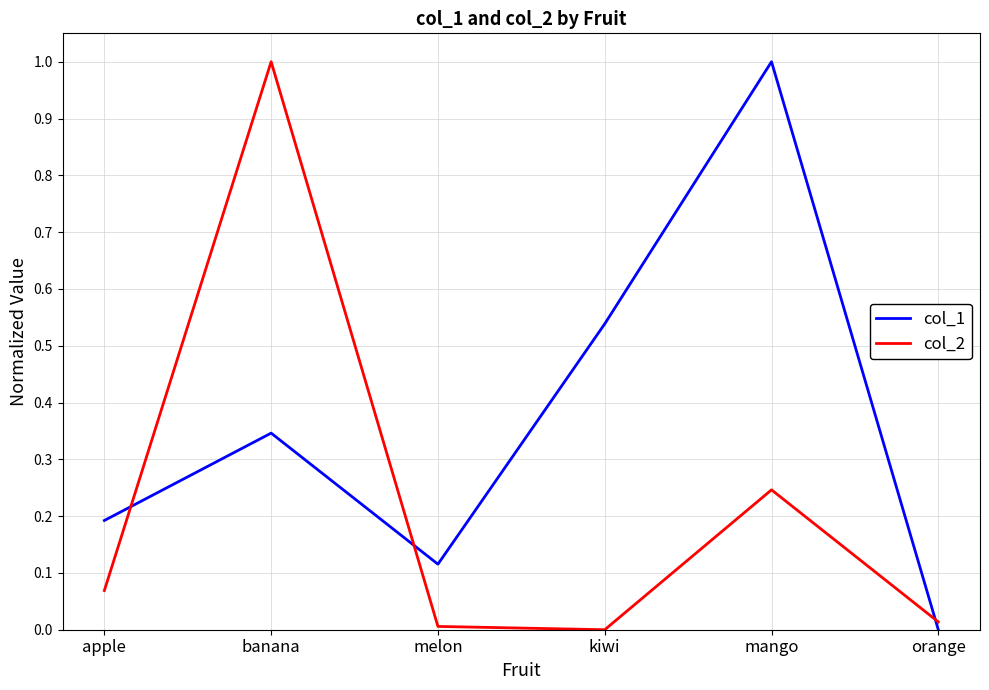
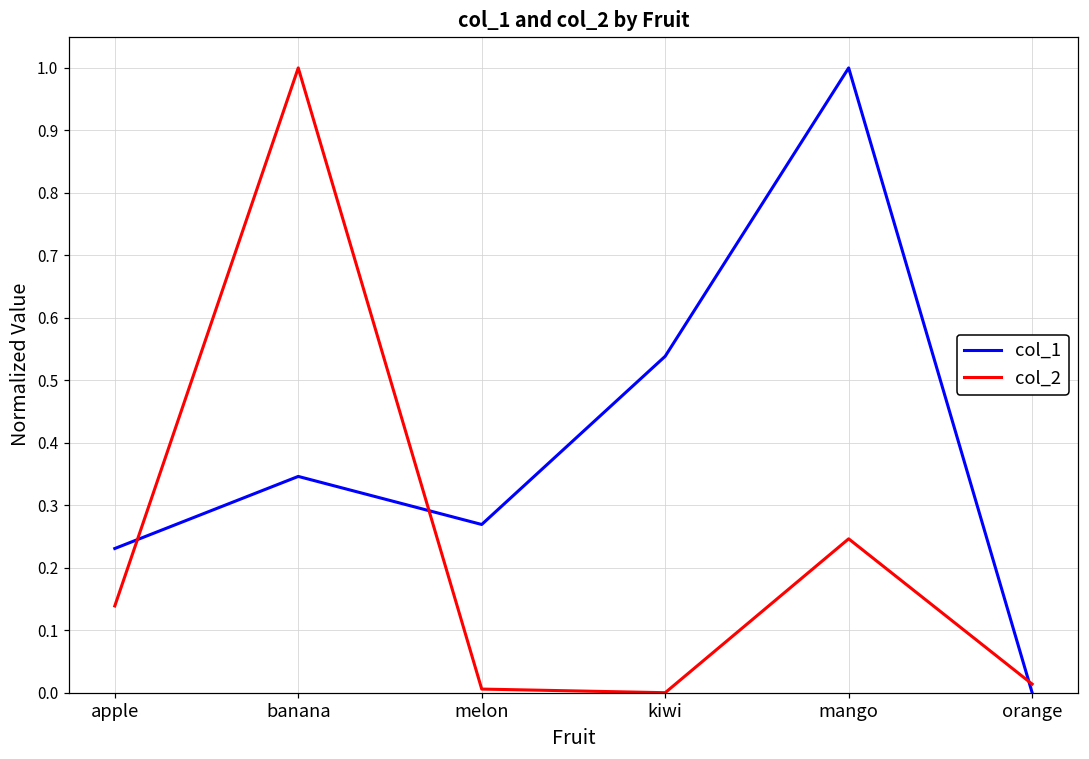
  {
    "col_1": {
-     "apple": 0.19,
+     "apple": 0.23,
      "banana": 0.35,
-     "melon": 0.12,
+     "melon": 0.27,
      "kiwi": 0.54,
      "mango": 1.00,
      "orange": 0.00
    },
    "col_2": {
-     "apple": 0.07,
+     "apple": 0.14,
      "banana": 1.00,
      "melon": 0.01,
      "kiwi": 0.00,
      "mango": 0.25,
      "orange": 0.01
    }
  }
